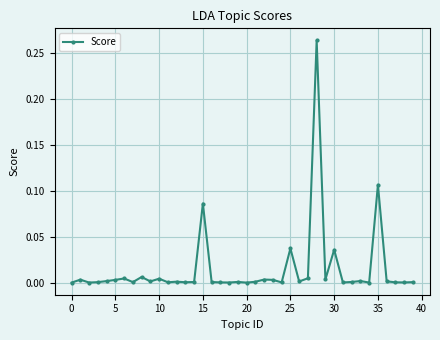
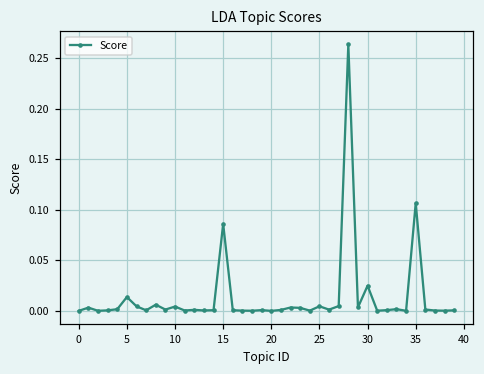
  {
    "0": 0.00,
-   "5": 0.00,
+   "5": 0.01,
    "10": 0.00,
    "15": 0.09,
    "20": 0.00,
-   "25": 0.04,
-   "30": 0.04,
+   "25": 0.00,
+   "30": 0.02,
    "35": 0.11
  }
